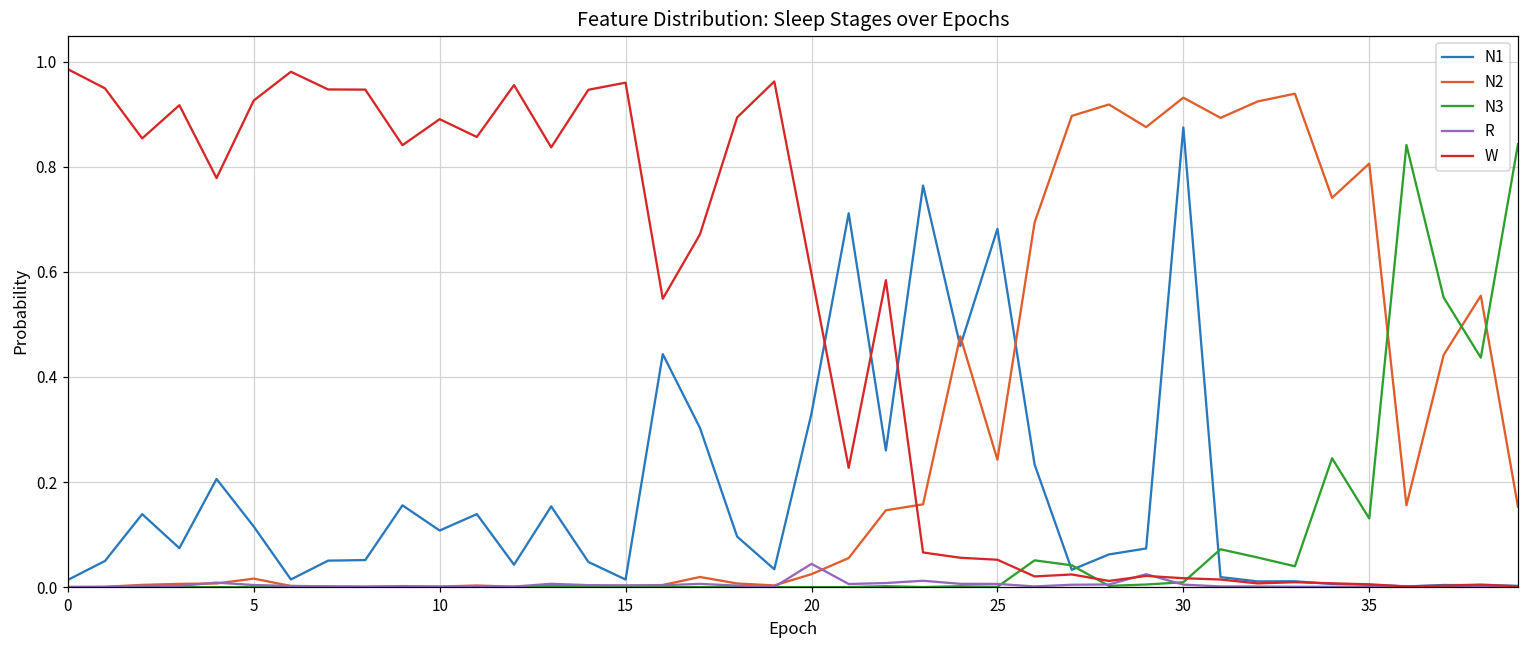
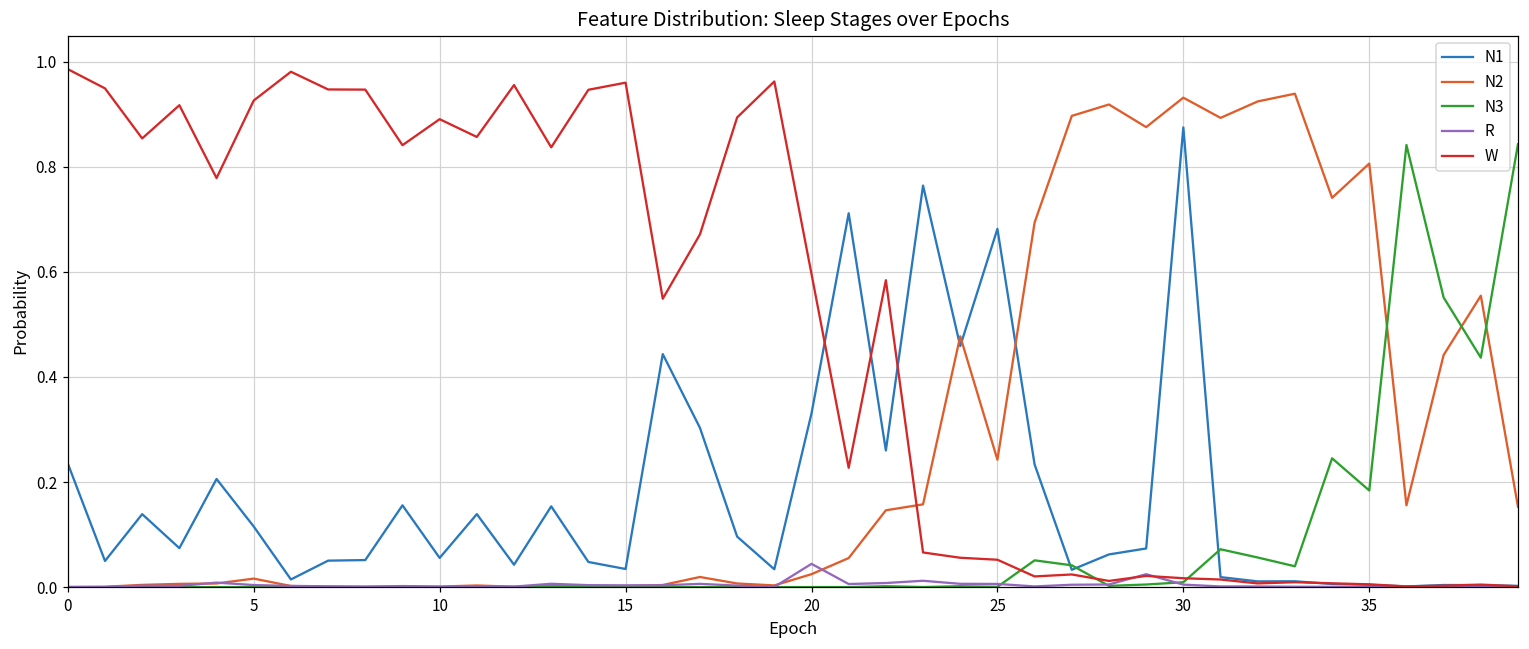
  {
    "N1": {
-     "0": 0.01,
+     "0": 0.24,
      "5": 0.12,
-     "10": 0.11,
-     "15": 0.01,
+     "10": 0.06,
+     "15": 0.03,
      "20": 0.33,
      "25": 0.68,
      "30": 0.88
    },
    "N3": {
      "20": 0.00,
      "25": 0.00,
-     "35": 0.13
+     "35": 0.18
    },
    "R": {
      "20": 0.04,
      "25": 0.01
    }
  }
